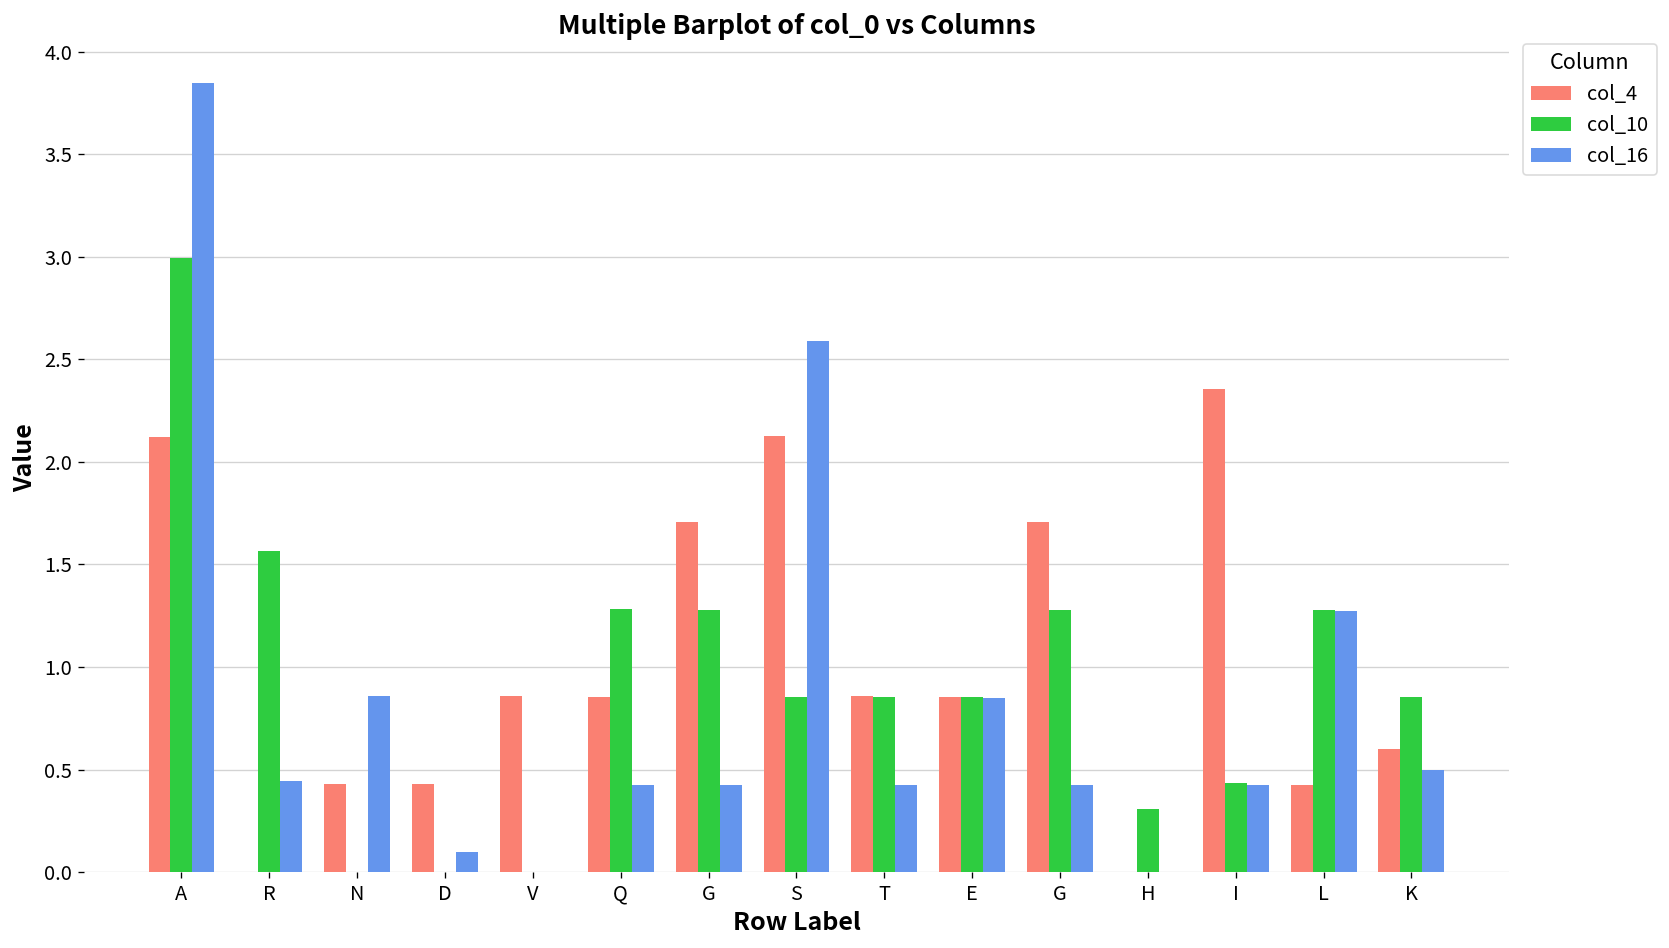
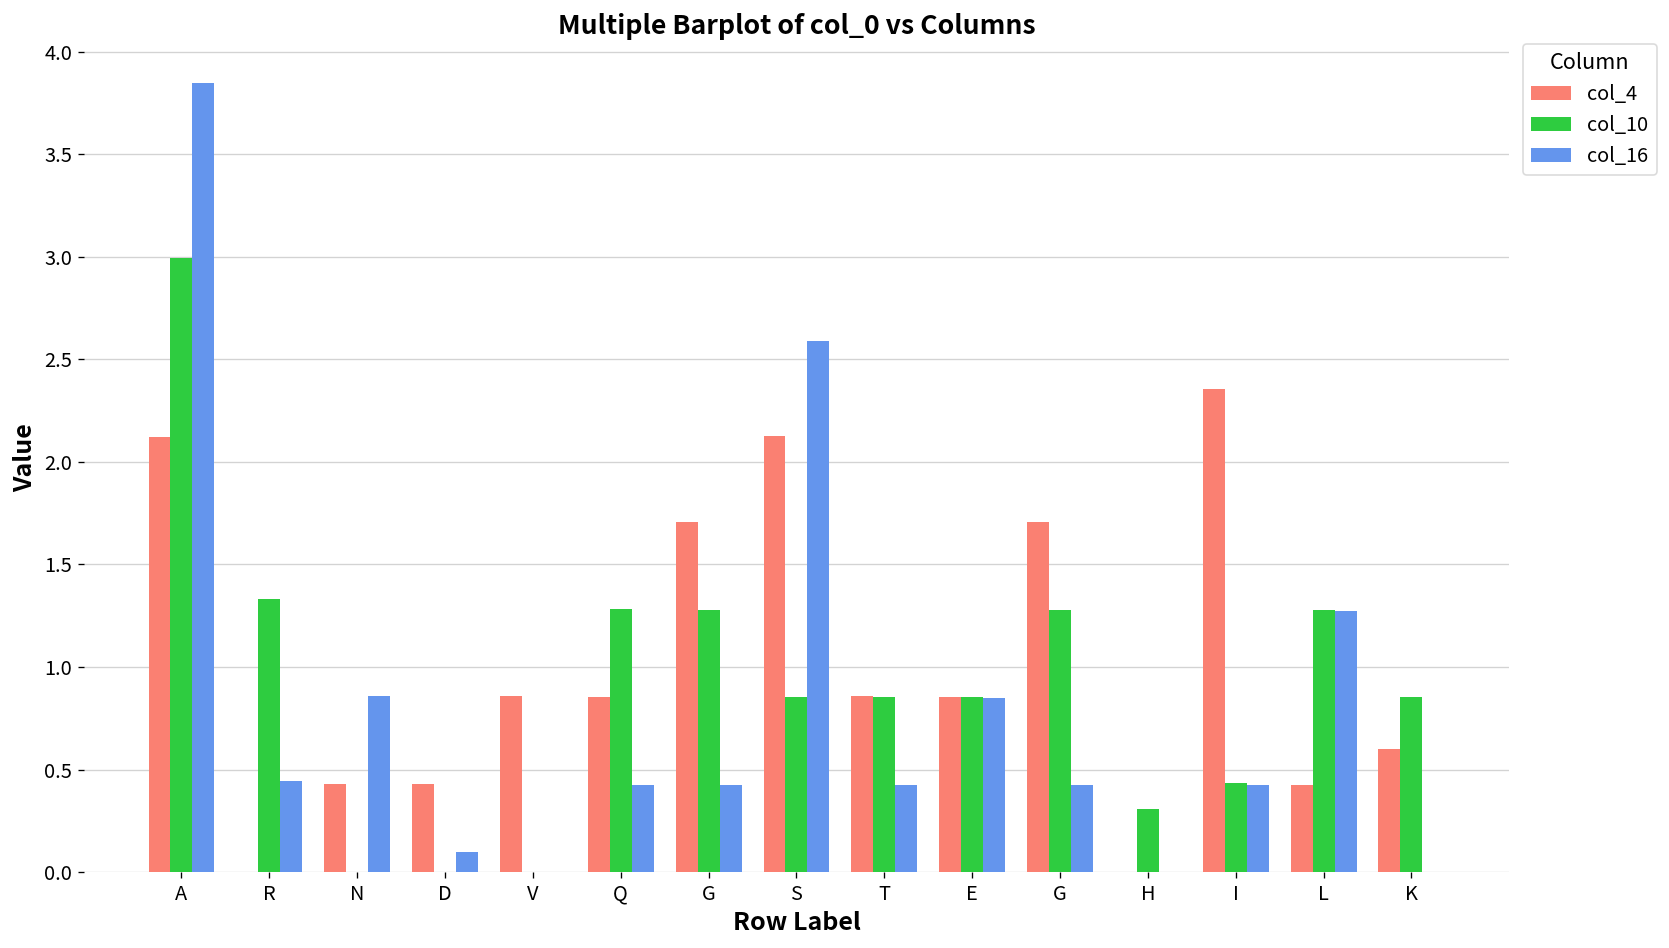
  {
    "col_4": {
      "A": 2.12,
      "R": 0.00,
      "N": 0.43,
      "D": 0.43,
      "V": 0.86,
      "Q": 0.85,
      "S": 2.13,
      "T": 0.86,
      "E": 0.86,
      "H": 0.00,
      "I": 2.36,
      "L": 0.42,
      "K": 0.60
    },
    "col_10": {
      "A": 2.99,
-     "R": 1.56,
+     "R": 1.33,
      "N": 0.00,
      "D": 0.00,
      "V": 0.00,
      "Q": 1.28,
      "S": 0.85,
      "T": 0.86,
      "E": 0.85,
      "H": 0.31,
      "I": 0.43,
      "L": 1.28,
      "K": 0.85
    },
    "col_16": {
      "A": 3.85,
      "R": 0.44,
      "N": 0.86,
      "D": 0.1,
      "V": 0.0,
      "Q": 0.42,
      "S": 2.6,
      "T": 0.43,
      "E": 0.85,
      "H": 0.0,
      "I": 0.43,
      "L": 1.27,
-     "K": 0.5
+     "K": 0.0
    }
  }
